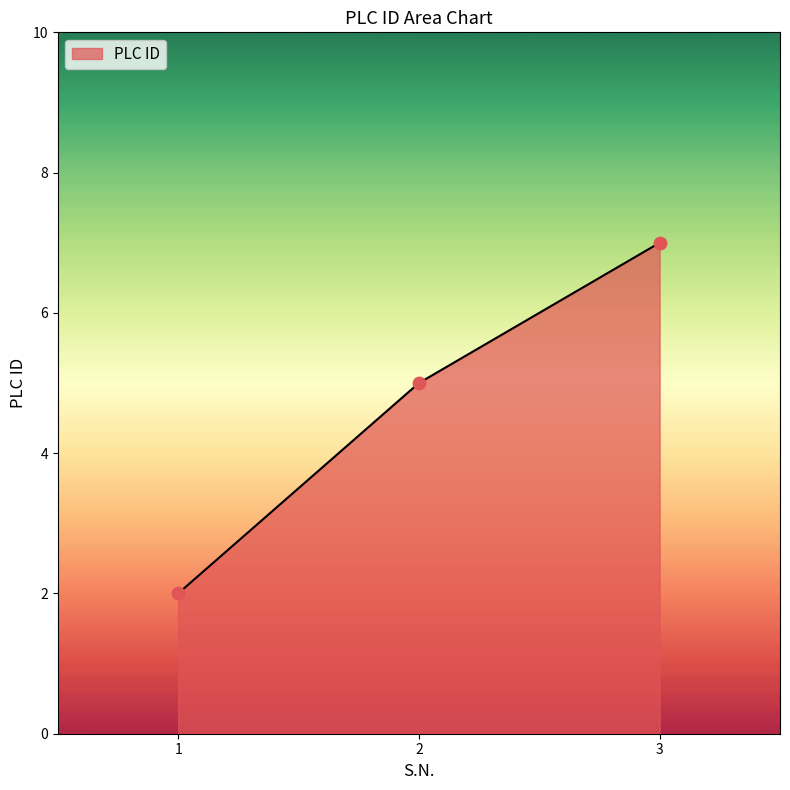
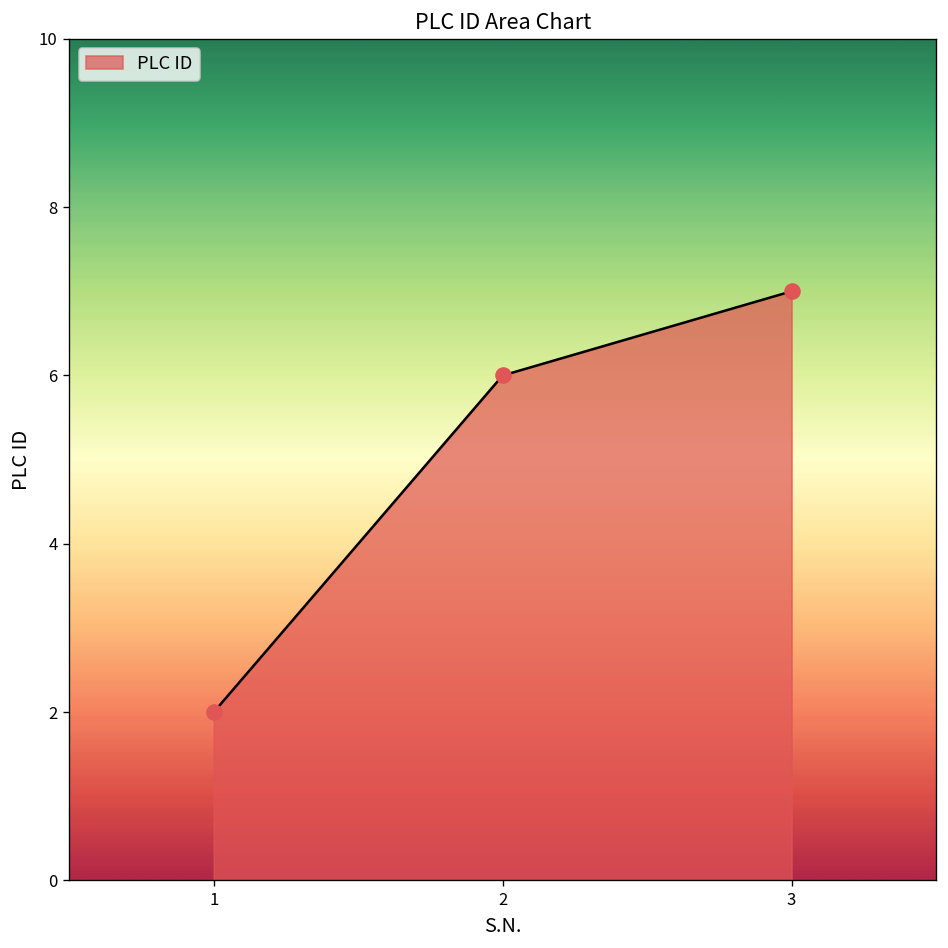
  {
    "1": 2,
-   "2": 5,
+   "2": 6,
    "3": 7
  }
